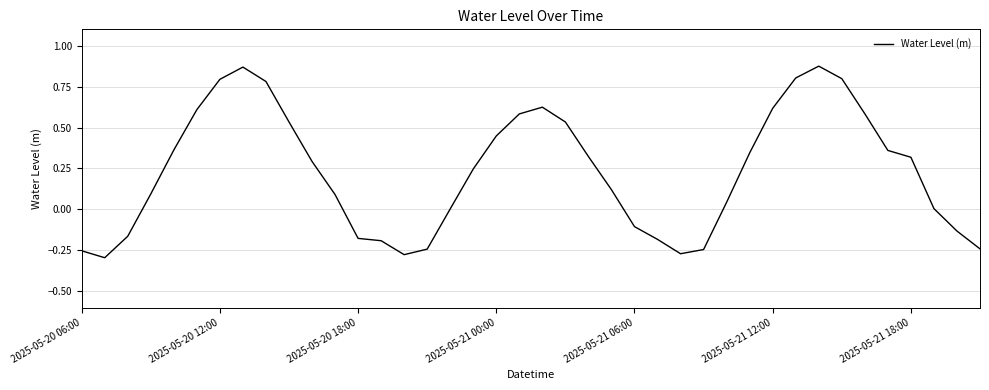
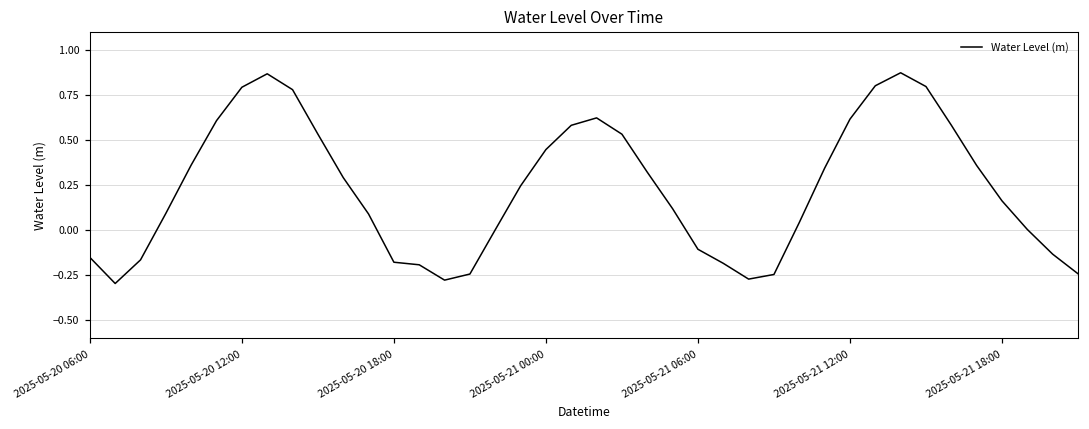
  {
-   "2025-05-20 06:00": -0.25,
+   "2025-05-20 06:00": -0.15,
    "2025-05-20 12:00": 0.79,
    "2025-05-20 18:00": -0.18,
    "2025-05-21 00:00": 0.45,
    "2025-05-21 06:00": -0.11,
    "2025-05-21 12:00": 0.62,
-   "2025-05-21 18:00": 0.32
+   "2025-05-21 18:00": 0.16
  }
